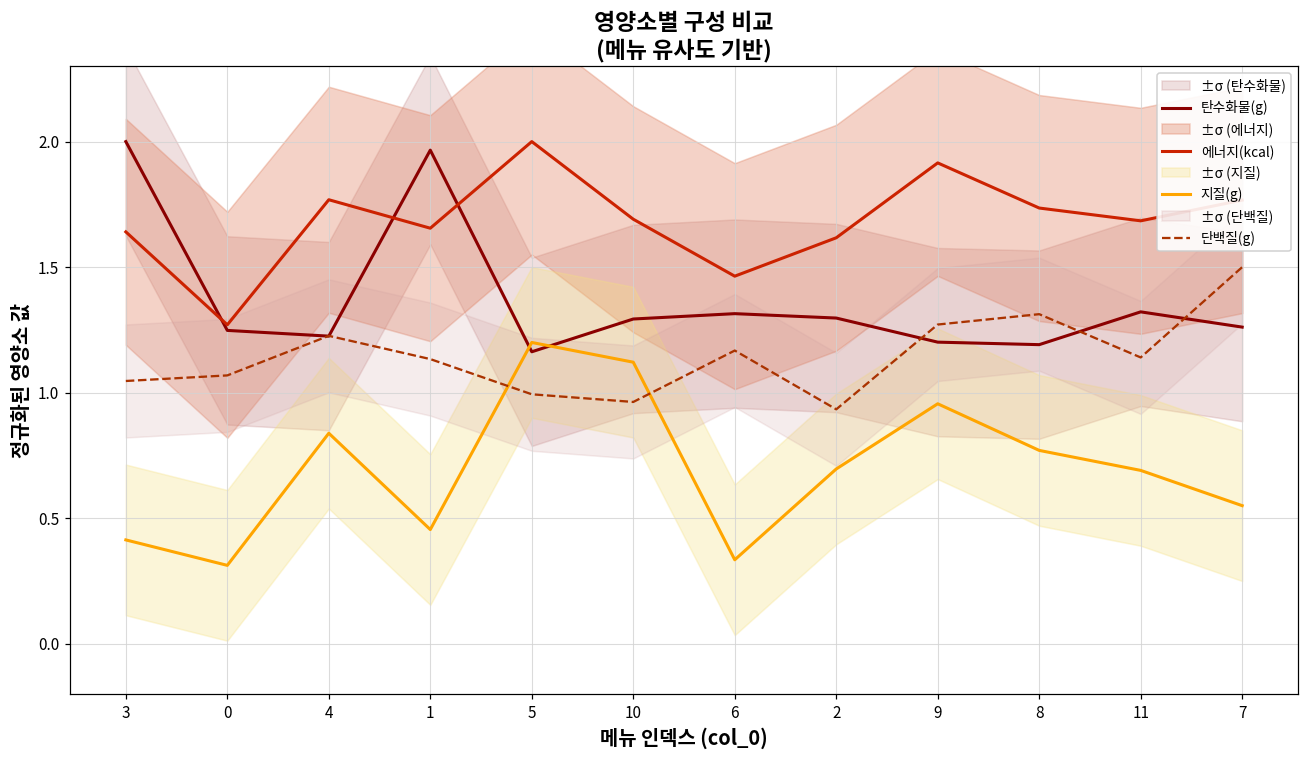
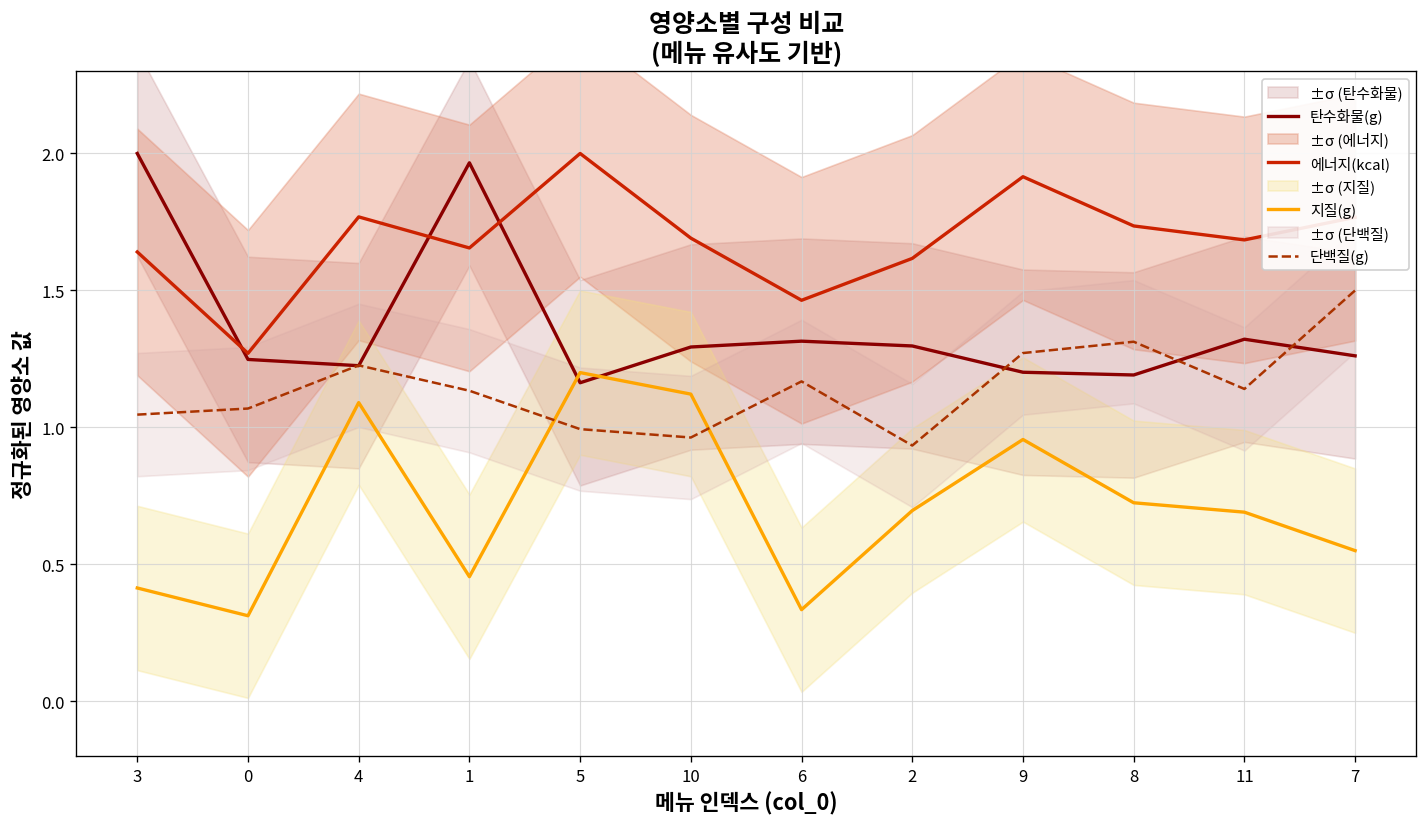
  {
    "지질(g)": {
      "3": 0.41,
      "0": 0.31,
-     "4": 0.84,
+     "4": 1.09,
      "1": 0.45,
      "5": 1.20,
      "10": 1.12,
      "6": 0.33,
      "2": 0.70,
      "9": 0.96,
-     "8": 0.77,
+     "8": 0.72,
      "11": 0.69,
      "7": 0.55
    }
  }
